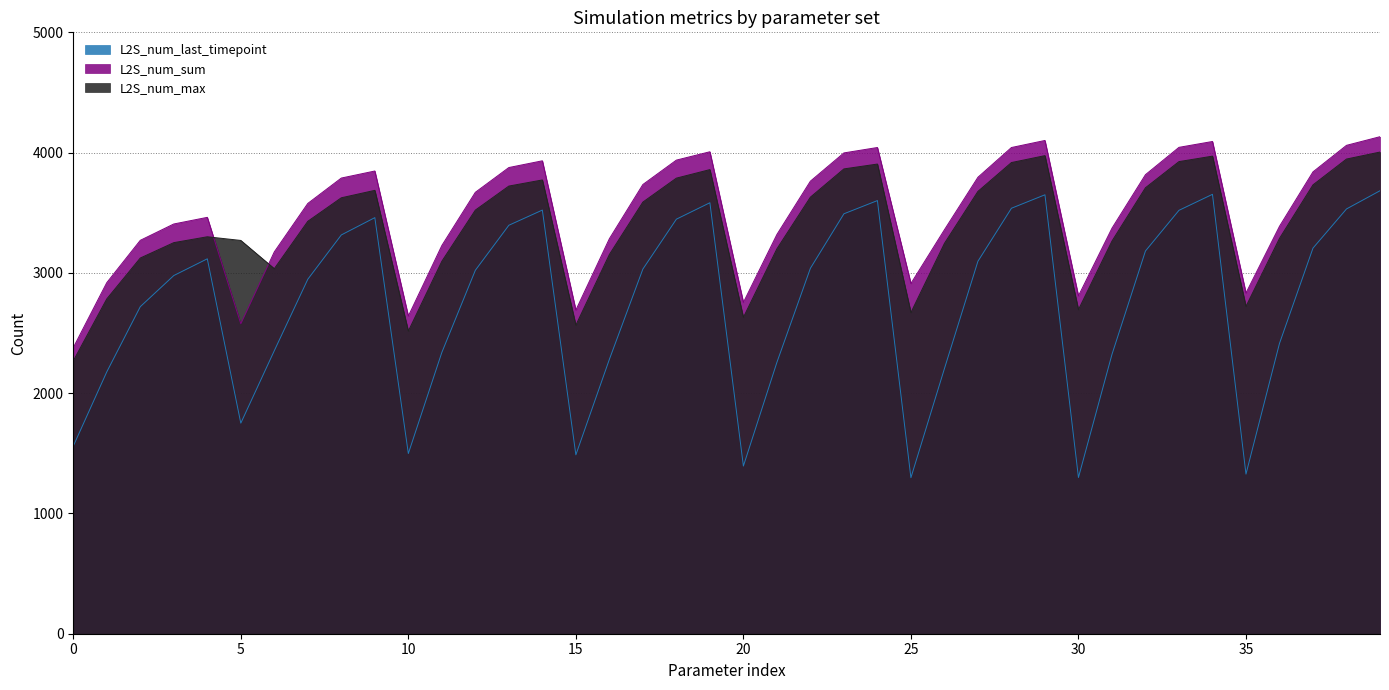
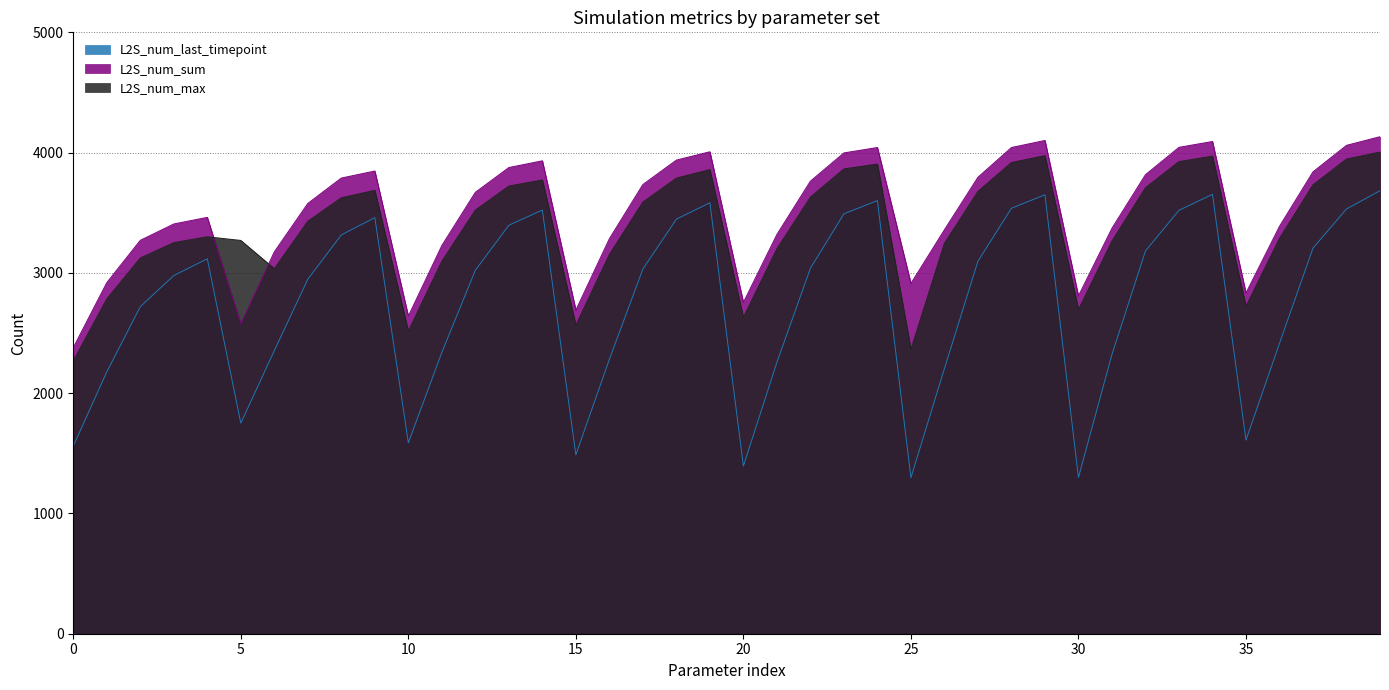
  {
    "L2S_num_last_timepoint": {
      "0": 1560,
      "5": 1750,
-     "10": 1500,
+     "10": 1590,
      "15": 1490,
      "20": 1390,
      "25": 1300,
      "30": 1300,
-     "35": 1330
+     "35": 1610
    },
    "L2S_num_sum": {
      "0": 2380,
      "5": 2580,
      "10": 2640,
      "15": 2690,
      "20": 2750,
      "25": 2910,
      "30": 2810,
      "35": 2830
    },
    "L2S_num_max": {
      "0": 2270,
      "5": 3270,
      "10": 2520,
      "15": 2570,
      "20": 2630,
-     "25": 2670,
+     "25": 2360,
      "30": 2690,
      "35": 2720
    }
  }
